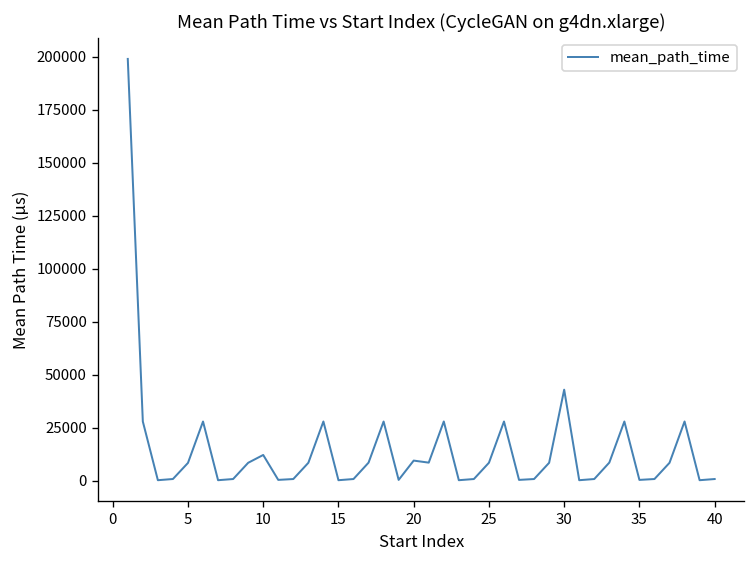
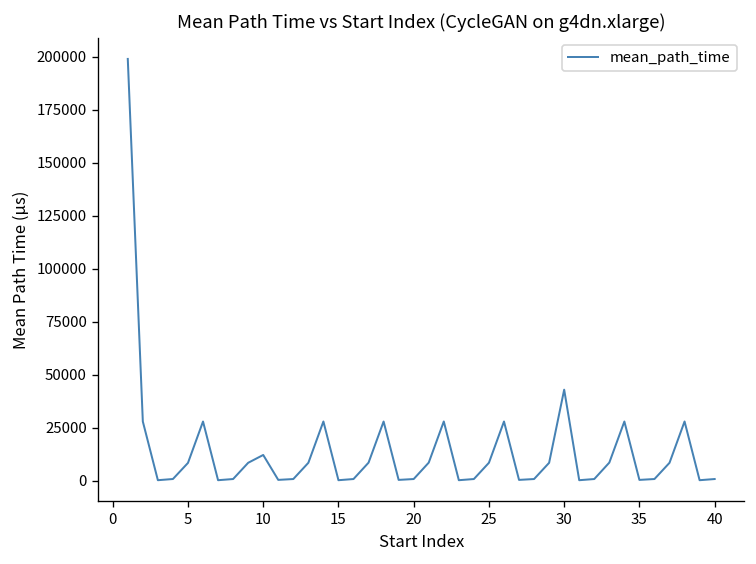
  {
    "5": 8000,
    "10": 12000,
    "15": 0,
-   "20": 9000,
+   "20": 1000,
    "25": 8000,
    "30": 43000,
    "35": 0,
    "40": 1000
  }
